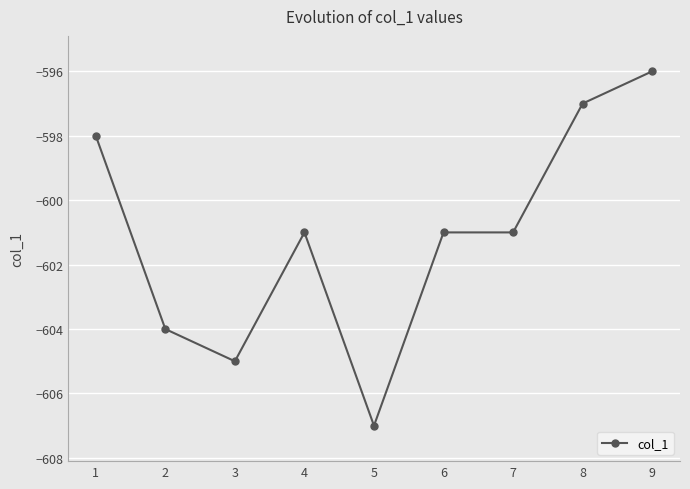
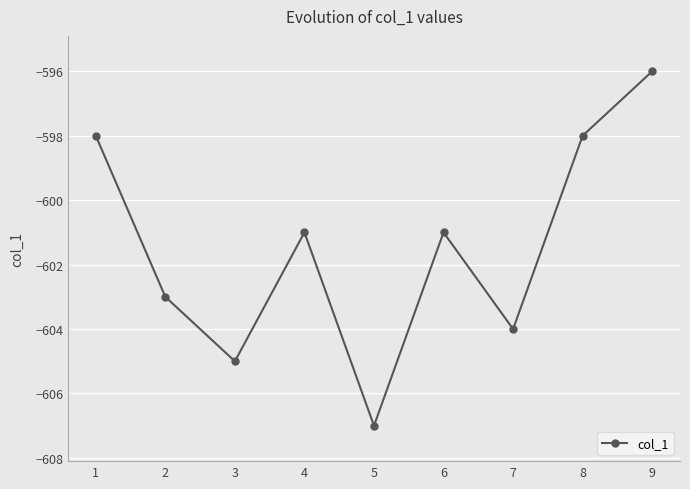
  {
    "1": -598,
-   "2": -604,
+   "2": -603,
    "3": -605,
    "4": -601,
    "5": -607,
    "6": -601,
-   "7": -601,
-   "8": -597,
+   "7": -604,
+   "8": -598,
    "9": -596
  }
